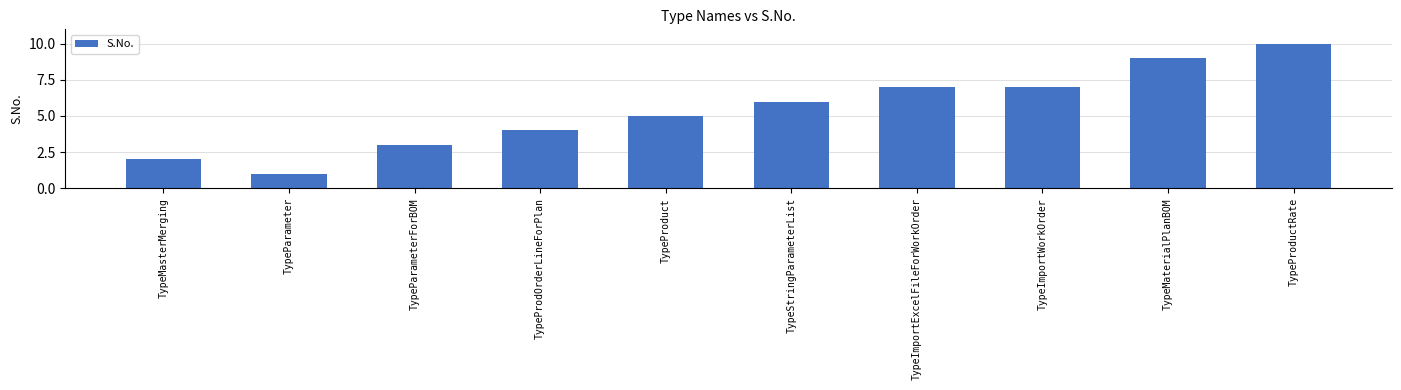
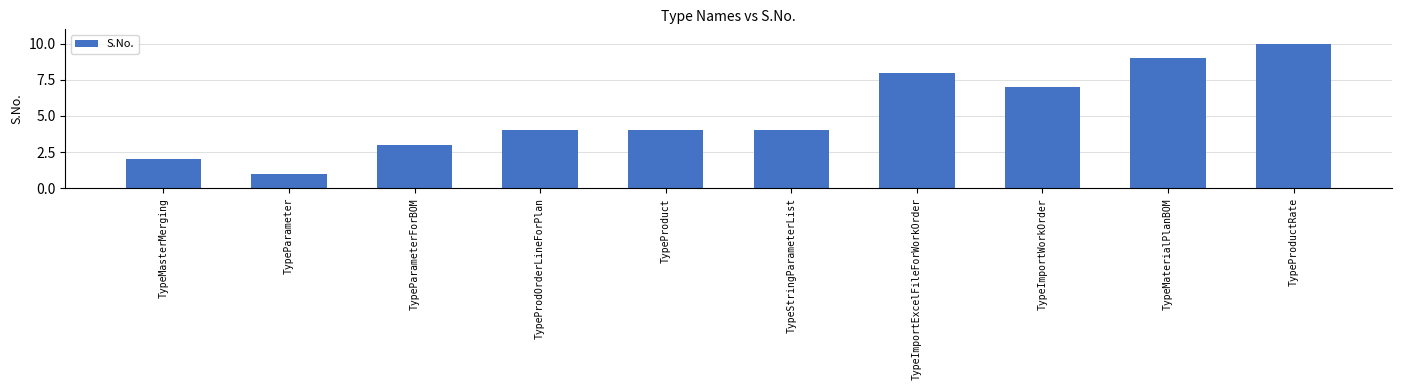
  {
    "TypeMasterMerging": 2,
    "TypeParameter": 1,
    "TypeParameterForBOM": 3,
    "TypeProdOrderLineForPlan": 4,
-   "TypeProduct": 5,
-   "TypeStringParameterList": 6,
-   "TypeImportExcelFileForWorkOrder": 7,
+   "TypeProduct": 4,
+   "TypeStringParameterList": 4,
+   "TypeImportExcelFileForWorkOrder": 8,
    "TypeImportWorkOrder": 7,
    "TypeMaterialPlanBOM": 9,
    "TypeProductRate": 10
  }
